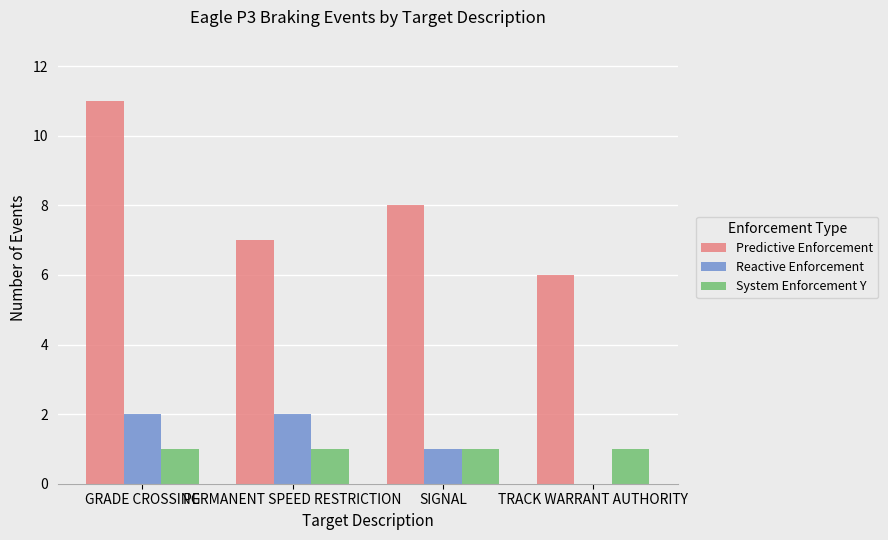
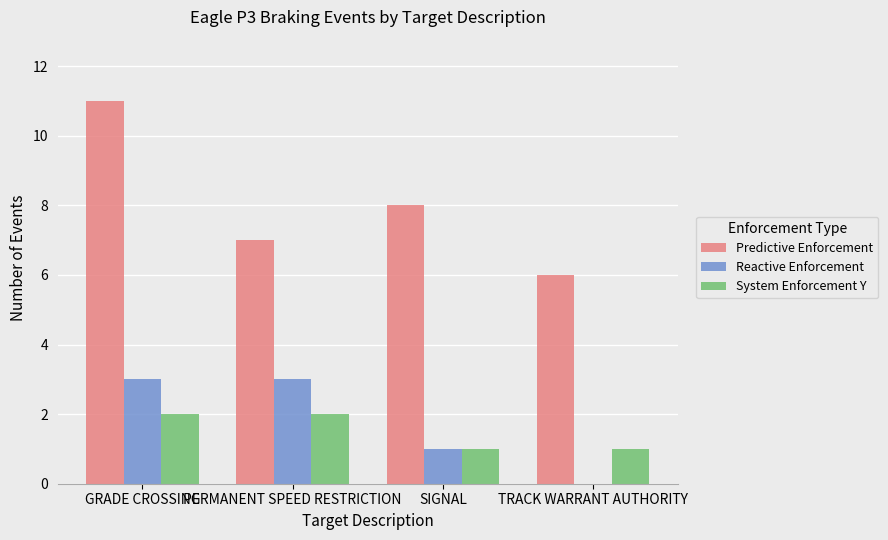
  {
    "Predictive Enforcement": {
      "GRADE CROSSING": 11,
      "PERMANENT SPEED RESTRICTION": 7,
      "SIGNAL": 8,
      "TRACK WARRANT AUTHORITY": 6
    },
    "Reactive Enforcement": {
-     "GRADE CROSSING": 2,
-     "PERMANENT SPEED RESTRICTION": 2,
+     "GRADE CROSSING": 3,
+     "PERMANENT SPEED RESTRICTION": 3,
      "SIGNAL": 1,
      "TRACK WARRANT AUTHORITY": 0
    },
    "System Enforcement Y": {
-     "GRADE CROSSING": 1,
-     "PERMANENT SPEED RESTRICTION": 1,
+     "GRADE CROSSING": 2,
+     "PERMANENT SPEED RESTRICTION": 2,
      "SIGNAL": 1,
      "TRACK WARRANT AUTHORITY": 1
    }
  }
